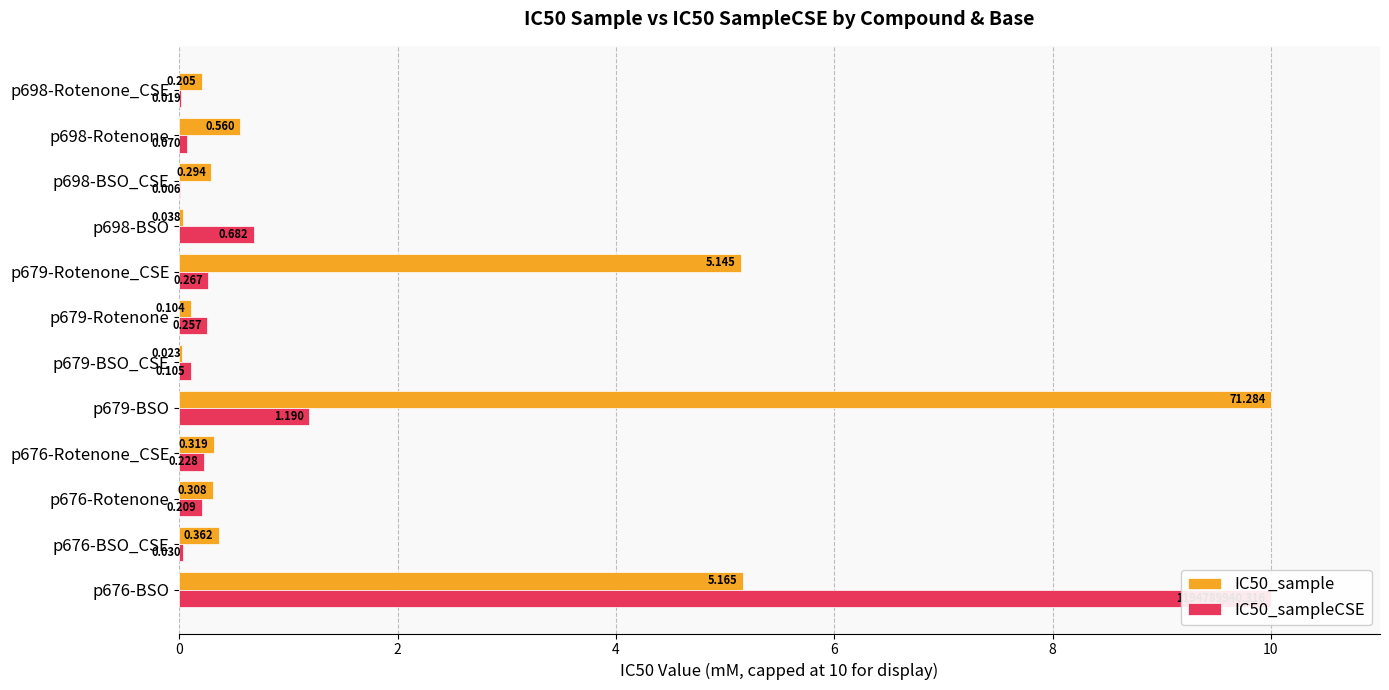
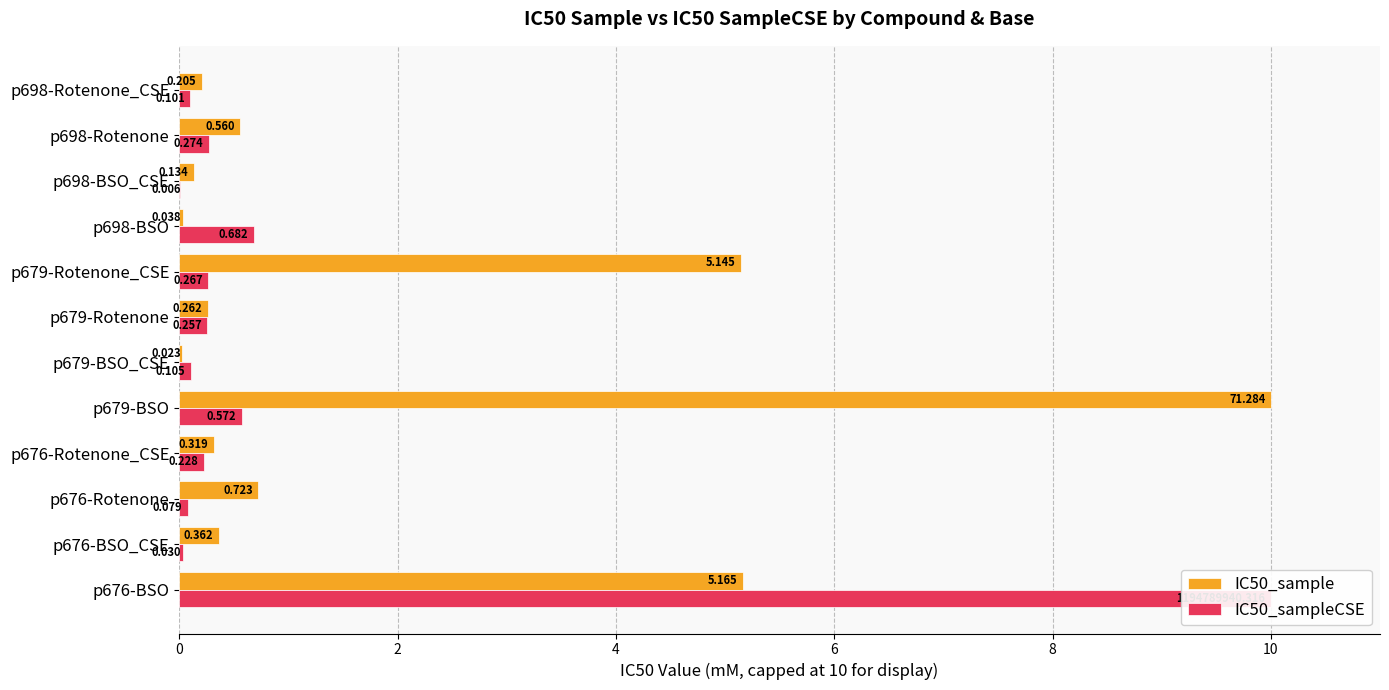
  {
    "IC50_sample": {
      "p698-Rotenone_CSE": 0.205,
      "p698-Rotenone": 0.560,
-     "p698-BSO_CSE": 0.294,
+     "p698-BSO_CSE": 0.134,
      "p698-BSO": 0.038,
      "p679-Rotenone_CSE": 5.145,
-     "p679-Rotenone": 0.104,
+     "p679-Rotenone": 0.262,
      "p679-BSO_CSE": 0.023,
      "p676-Rotenone_CSE": 0.319,
-     "p676-Rotenone": 0.308,
+     "p676-Rotenone": 0.723,
      "p676-BSO_CSE": 0.362,
      "p676-BSO": 5.165
    },
    "IC50_sampleCSE": {
-     "p698-Rotenone_CSE": 0.019,
-     "p698-Rotenone": 0.070,
+     "p698-Rotenone_CSE": 0.101,
+     "p698-Rotenone": 0.274,
      "p698-BSO_CSE": 0.006,
      "p698-BSO": 0.682,
      "p679-Rotenone_CSE": 0.267,
      "p679-Rotenone": 0.257,
      "p679-BSO_CSE": 0.105,
-     "p679-BSO": 1.190,
+     "p679-BSO": 0.572,
      "p676-Rotenone_CSE": 0.228,
-     "p676-Rotenone": 0.209,
+     "p676-Rotenone": 0.079,
      "p676-BSO_CSE": 0.030
    }
  }
